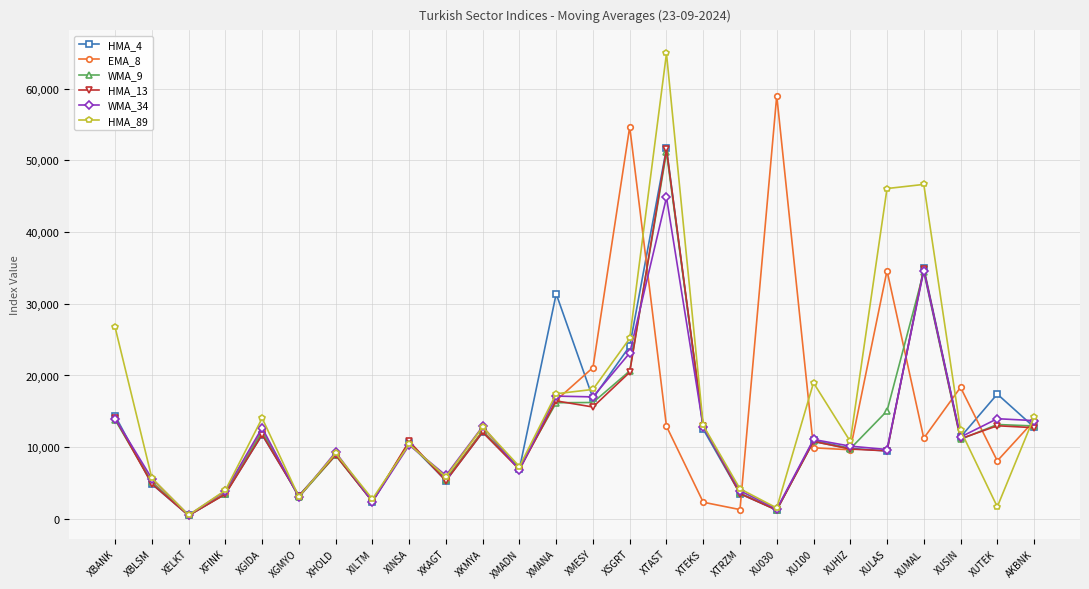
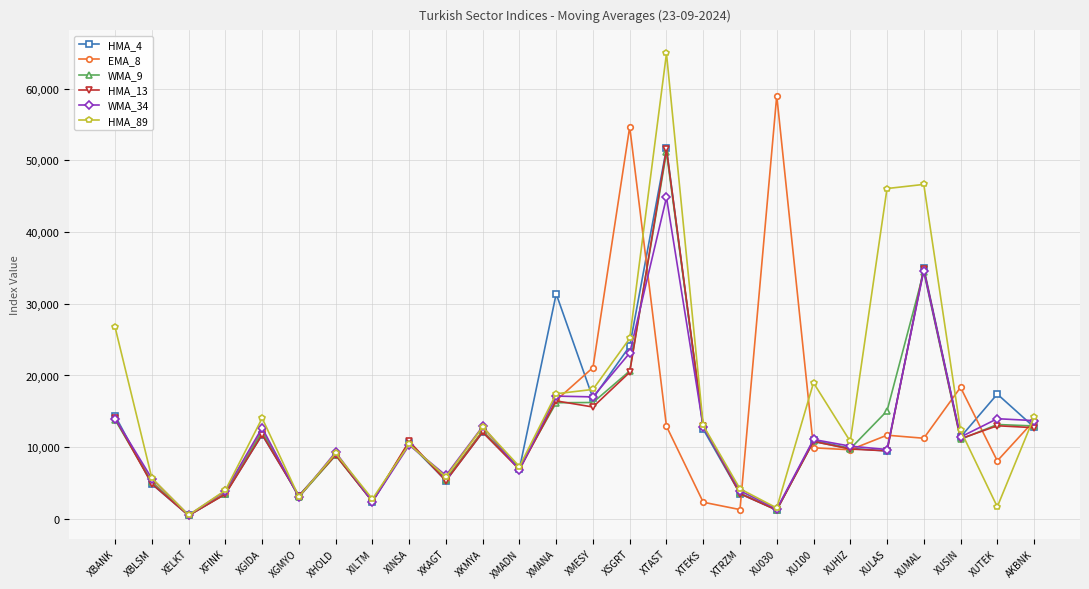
  {
    "HMA_4": {
      "XBANK": "14,000",
      "XMANA": "31,000",
      "XSGRT": "24,000",
      "XUTEK": "17,000"
    },
    "EMA_8": {
      "XMESY": "21,000",
      "XSGRT": "55,000",
      "XTAST": "13,000",
      "XTEKS": "2,000",
      "XTRZM": "1,000",
      "XU030": "59,000",
      "XU100": "10,000",
-     "XULAS": "35,000",
+     "XULAS": "12,000",
      "XUMAL": "11,000",
      "XUSIN": "18,000",
      "XUTEK": "8,000"
    },
    "WMA_9": {
      "XMESY": "16,000",
      "XTAST": "51,000",
      "XULAS": "15,000"
    },
    "HMA_13": {
      "XMESY": "16,000"
    },
    "WMA_34": {
      "XSGRT": "23,000",
      "XTAST": "45,000",
      "XUTEK": "14,000"
    },
    "HMA_89": {
      "XBANK": "27,000",
      "XGIDA": "14,000",
      "XMESY": "18,000",
      "XSGRT": "25,000",
      "XTAST": "65,000",
      "XU100": "19,000",
      "XUHIZ": "11,000",
      "XULAS": "46,000",
      "XUMAL": "47,000",
      "XUSIN": "12,000",
      "XUTEK": "2,000",
      "AKBNK": "14,000"
    }
  }
